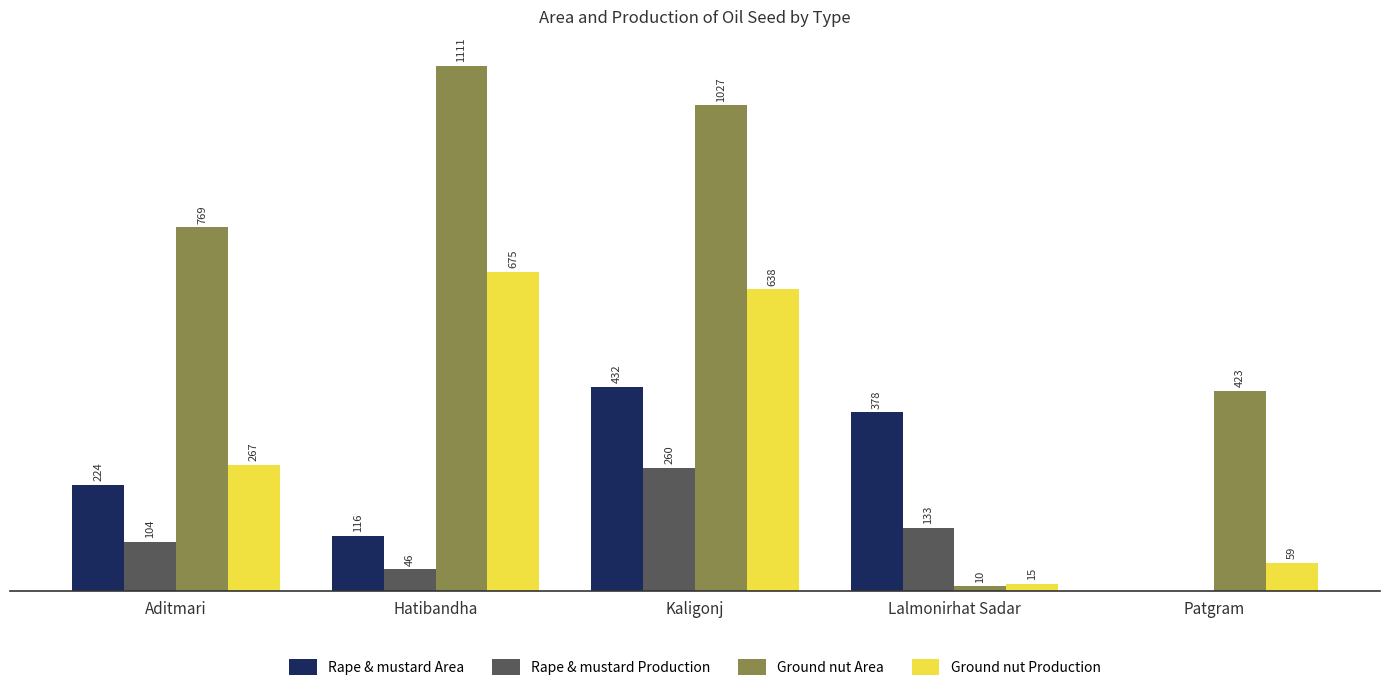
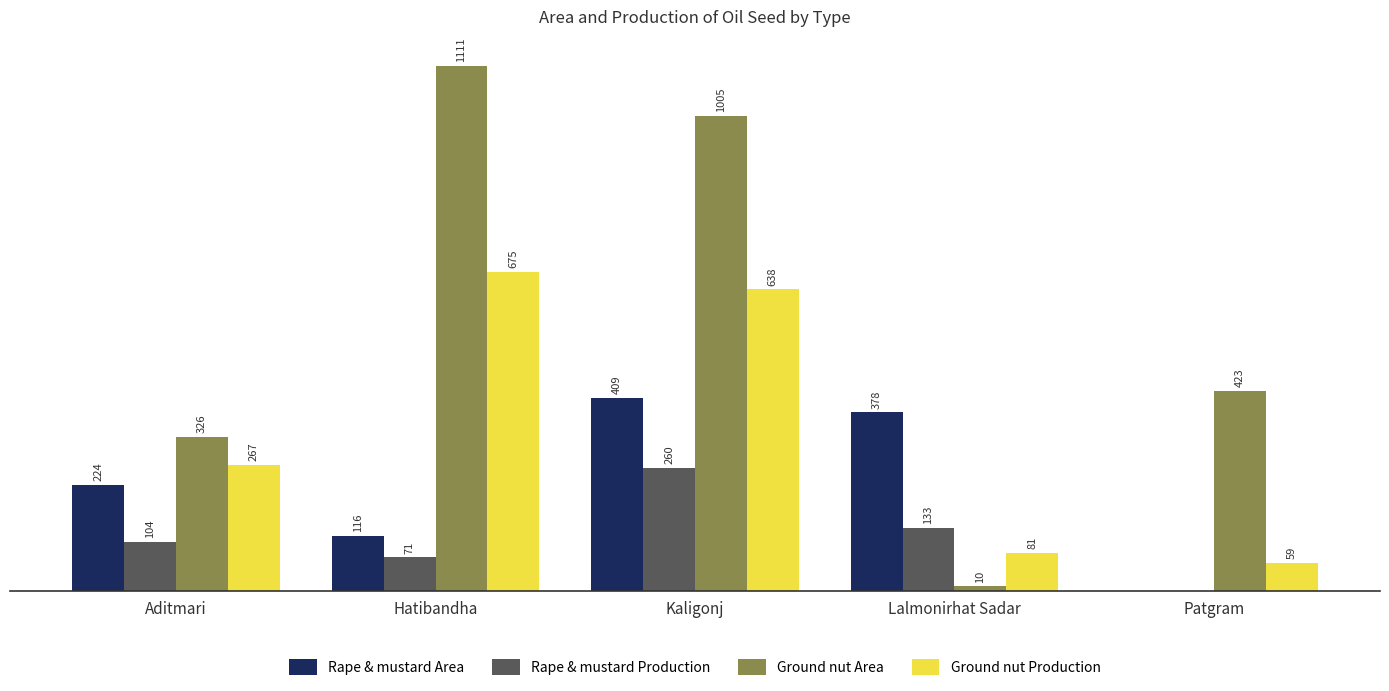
  {
    "Rape & mustard Area": {
      "Aditmari": 224,
      "Hatibandha": 116,
-     "Kaligonj": 432,
+     "Kaligonj": 409,
      "Lalmonirhat Sadar": 378
    },
    "Rape & mustard Production": {
      "Aditmari": 104,
-     "Hatibandha": 46,
+     "Hatibandha": 71,
      "Kaligonj": 260,
      "Lalmonirhat Sadar": 133
    },
    "Ground nut Area": {
-     "Aditmari": 769,
+     "Aditmari": 326,
      "Hatibandha": 1111,
-     "Kaligonj": 1027,
+     "Kaligonj": 1005,
      "Lalmonirhat Sadar": 10,
      "Patgram": 423
    },
    "Ground nut Production": {
      "Aditmari": 267,
      "Hatibandha": 675,
      "Kaligonj": 638,
-     "Lalmonirhat Sadar": 15,
+     "Lalmonirhat Sadar": 81,
      "Patgram": 59
    }
  }
